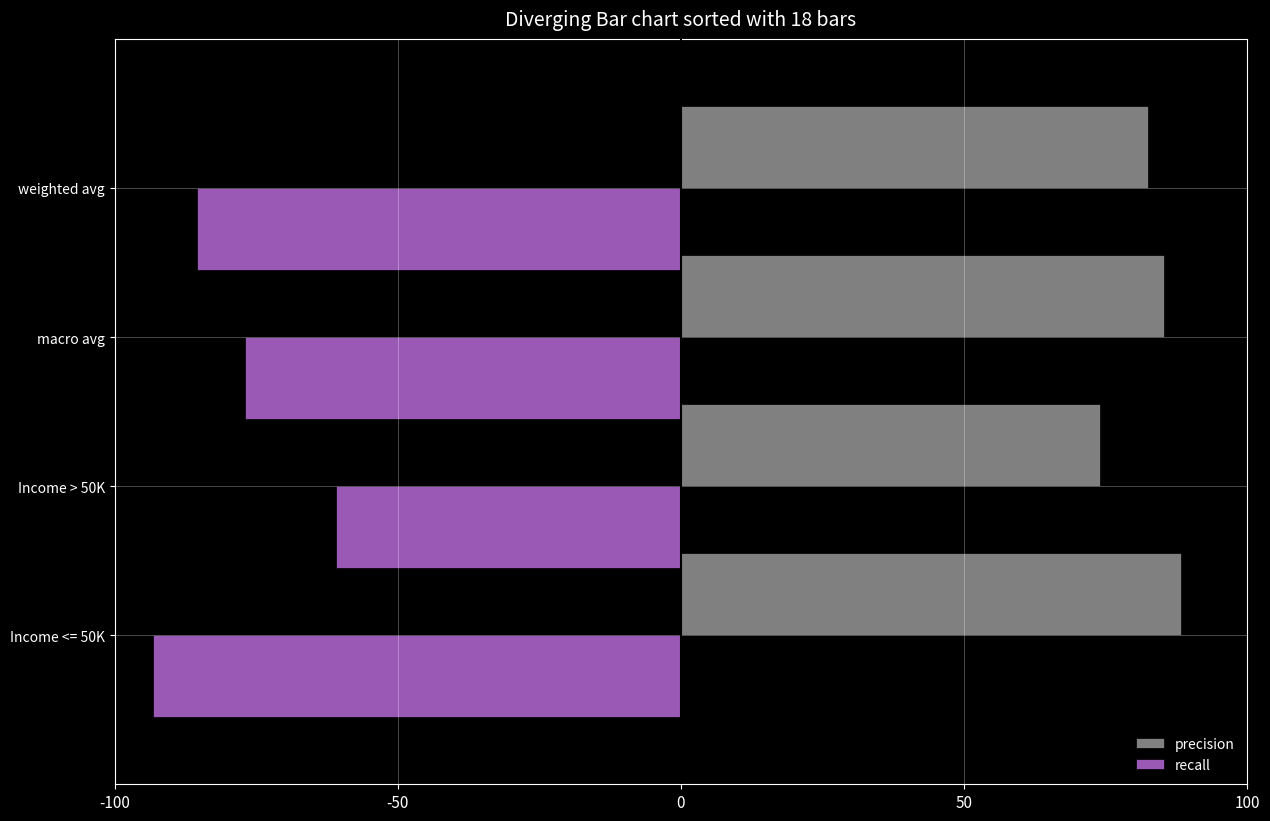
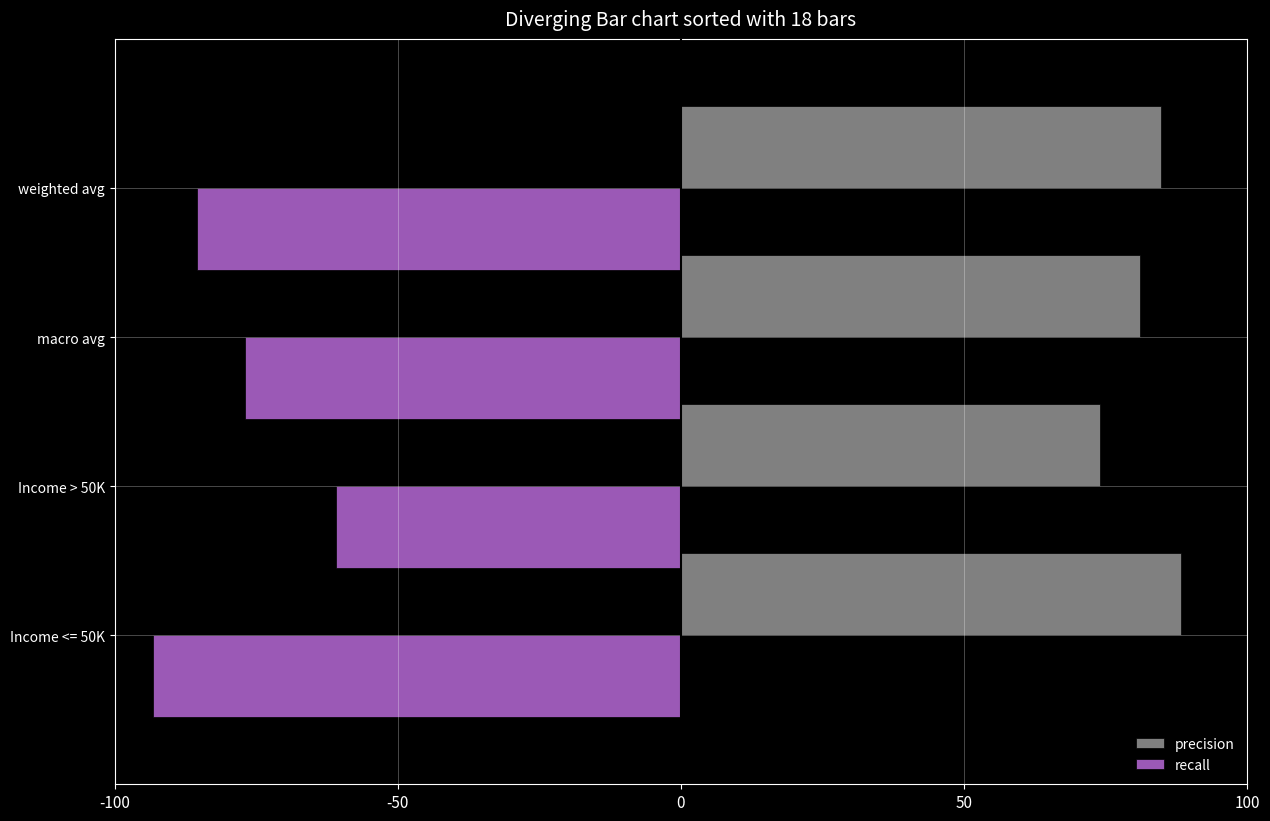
  {
    "precision": {
-     "weighted avg": 82,
-     "macro avg": 85,
+     "weighted avg": 85,
+     "macro avg": 81,
      "Income > 50K": 74,
      "Income <= 50K": 88
    },
    "recall": {
      "weighted avg": -85,
      "macro avg": -77,
      "Income > 50K": -61,
      "Income <= 50K": -93
    }
  }
